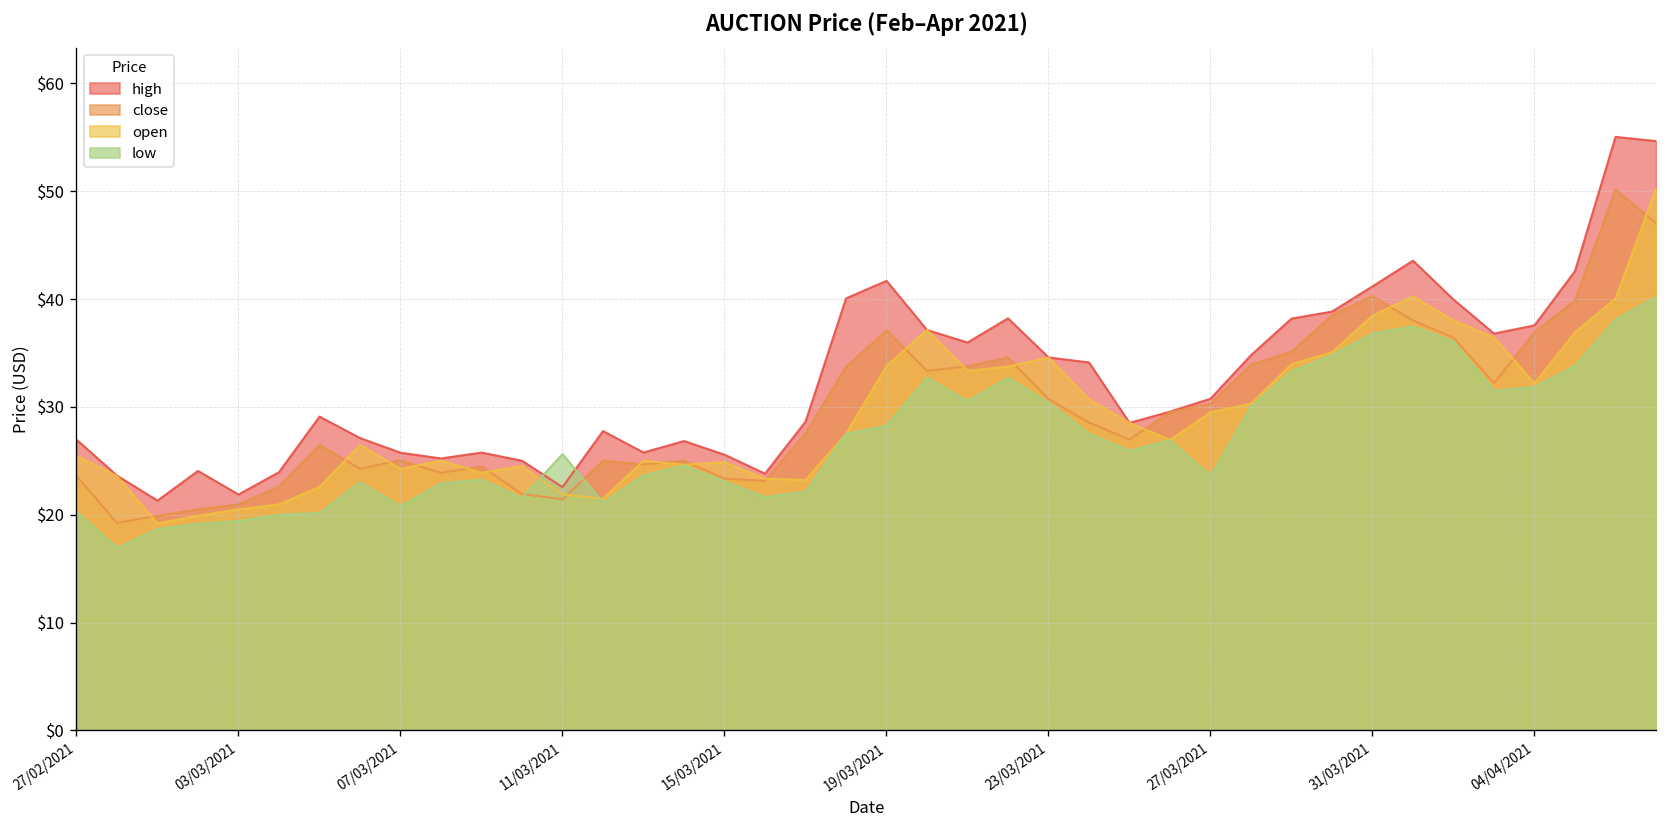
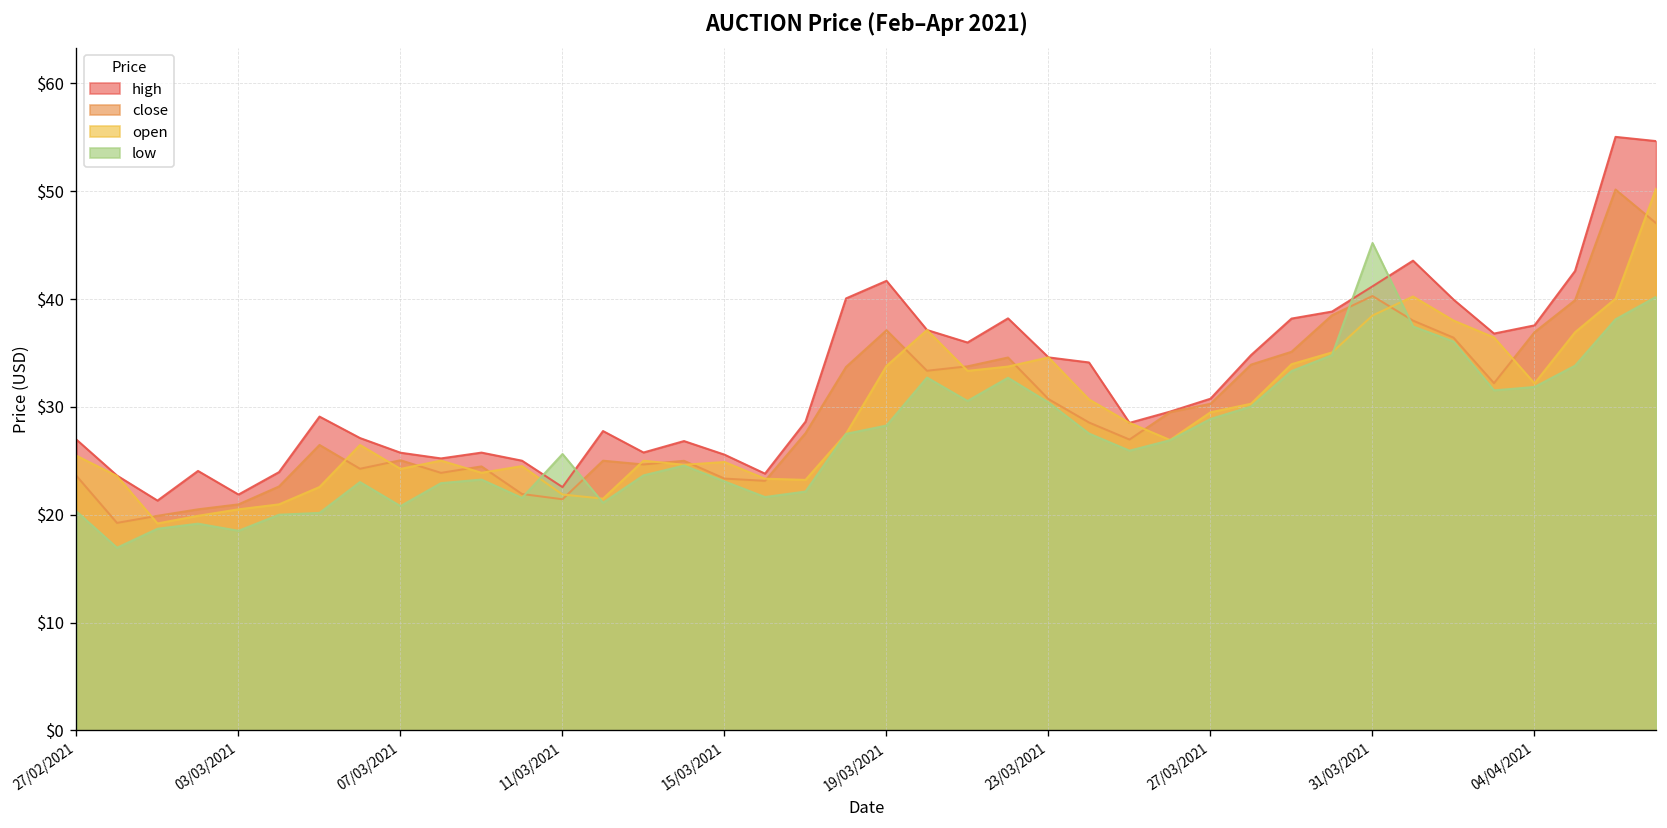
  {
    "low": {
      "27/02/2021": "$20",
-     "03/03/2021": "$19.4",
+     "03/03/2021": "$18.5",
      "07/03/2021": "$21",
      "11/03/2021": "$26",
      "19/03/2021": "$28",
      "23/03/2021": "$30",
-     "27/03/2021": "$24",
-     "31/03/2021": "$37",
+     "27/03/2021": "$29",
+     "31/03/2021": "$45",
      "04/04/2021": "$32"
    }
  }
